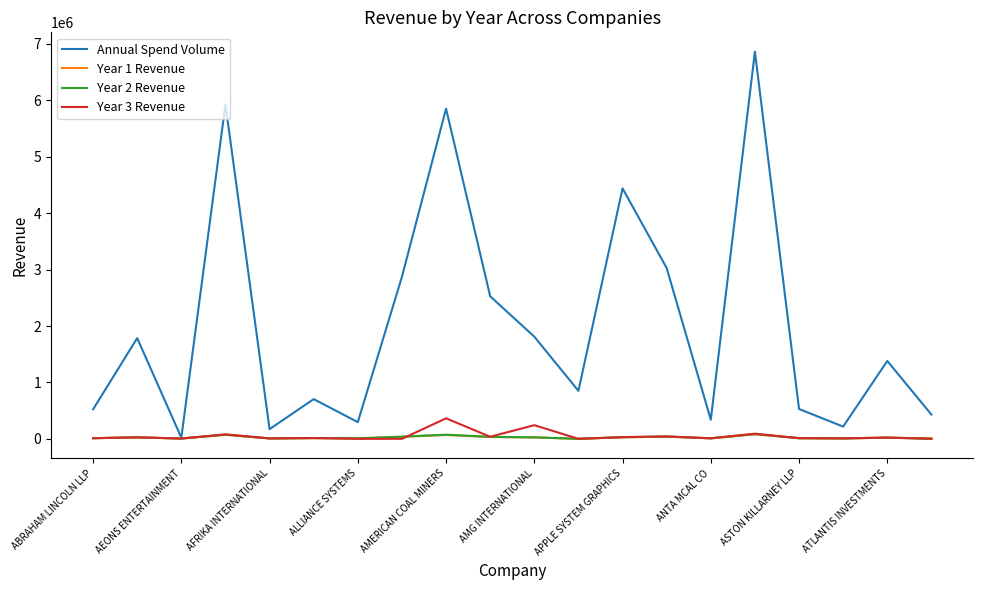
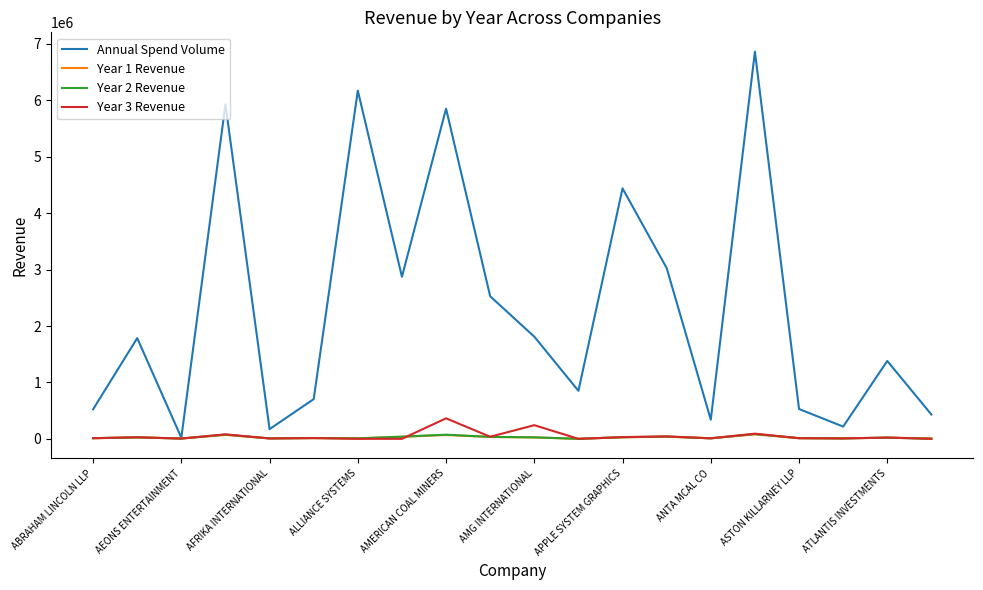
  {
    "Annual Spend Volume": {
      "ABRAHAM LINCOLN LLP": 500000,
      "AFRIKA INTERNATIONAL": 200000,
-     "ALLIANCE SYSTEMS": 300000,
+     "ALLIANCE SYSTEMS": 6200000,
      "AMERICAN COAL MINERS": 5900000,
      "AMG INTERNATIONAL": 1800000,
      "APPLE SYSTEM GRAPHICS": 4400000,
      "ANTA MCAL CO": 300000,
      "ASTON KILLARNEY LLP": 500000,
      "ATLANTIS INVESTMENTS": 1400000
    },
    "Year 3 Revenue": {
      "AMERICAN COAL MINERS": 400000,
      "AMG INTERNATIONAL": 200000
    }
  }
